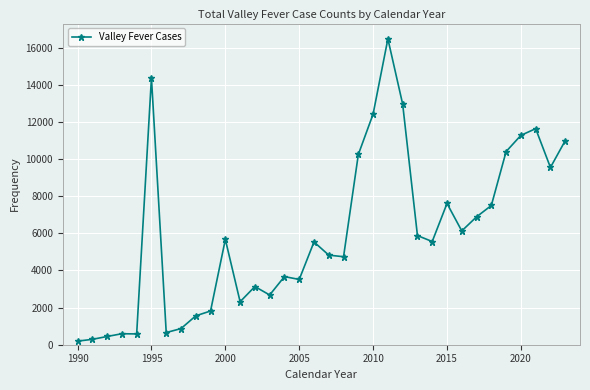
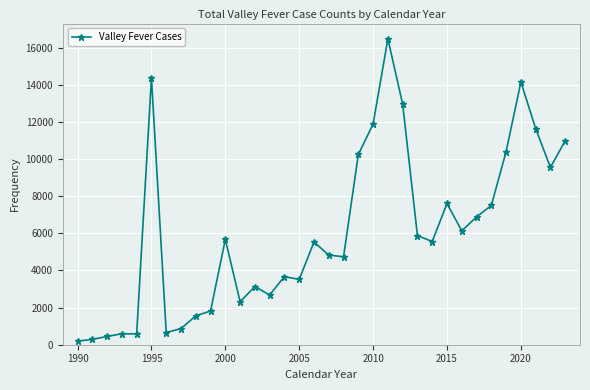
  {
    "1990": 200,
    "1995": 14400,
    "2000": 5700,
    "2005": 3500,
-   "2010": 12400,
+   "2010": 11900,
    "2015": 7600,
-   "2020": 11300
+   "2020": 14200
  }
